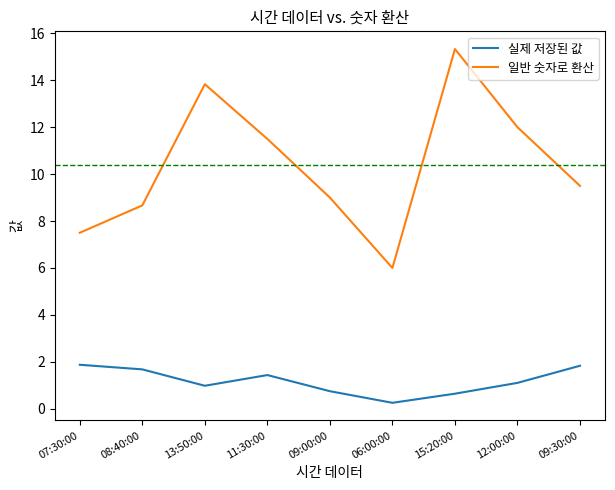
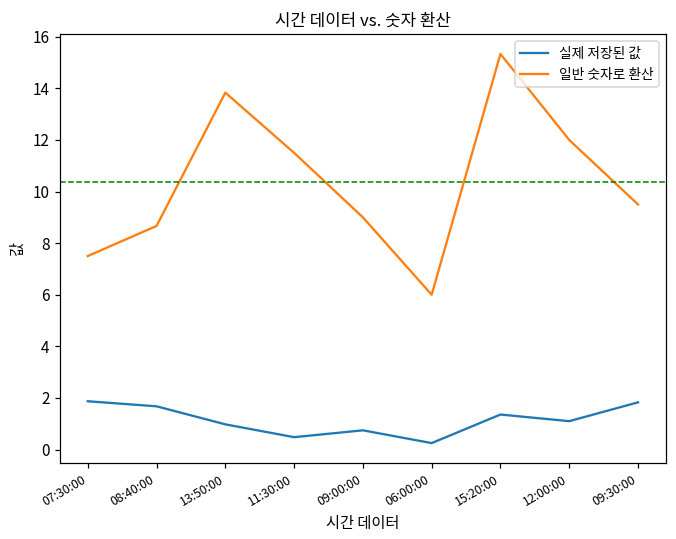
  {
    "실제 저장된 값": {
      "07:30:00": 1.9,
      "08:40:00": 1.7,
      "13:50:00": 1.0,
-     "11:30:00": 1.4,
+     "11:30:00": 0.5,
      "09:00:00": 0.7,
      "06:00:00": 0.3,
-     "15:20:00": 0.6,
+     "15:20:00": 1.4,
      "12:00:00": 1.1,
      "09:30:00": 1.8
    },
    "일반 숫자로 환산": {
      "07:30:00": 7.5,
      "08:40:00": 8.7,
      "13:50:00": 13.8,
      "11:30:00": 11.5,
      "09:00:00": 9.0,
      "06:00:00": 6.0,
      "15:20:00": 15.3,
      "12:00:00": 12.0,
      "09:30:00": 9.5
    }
  }
